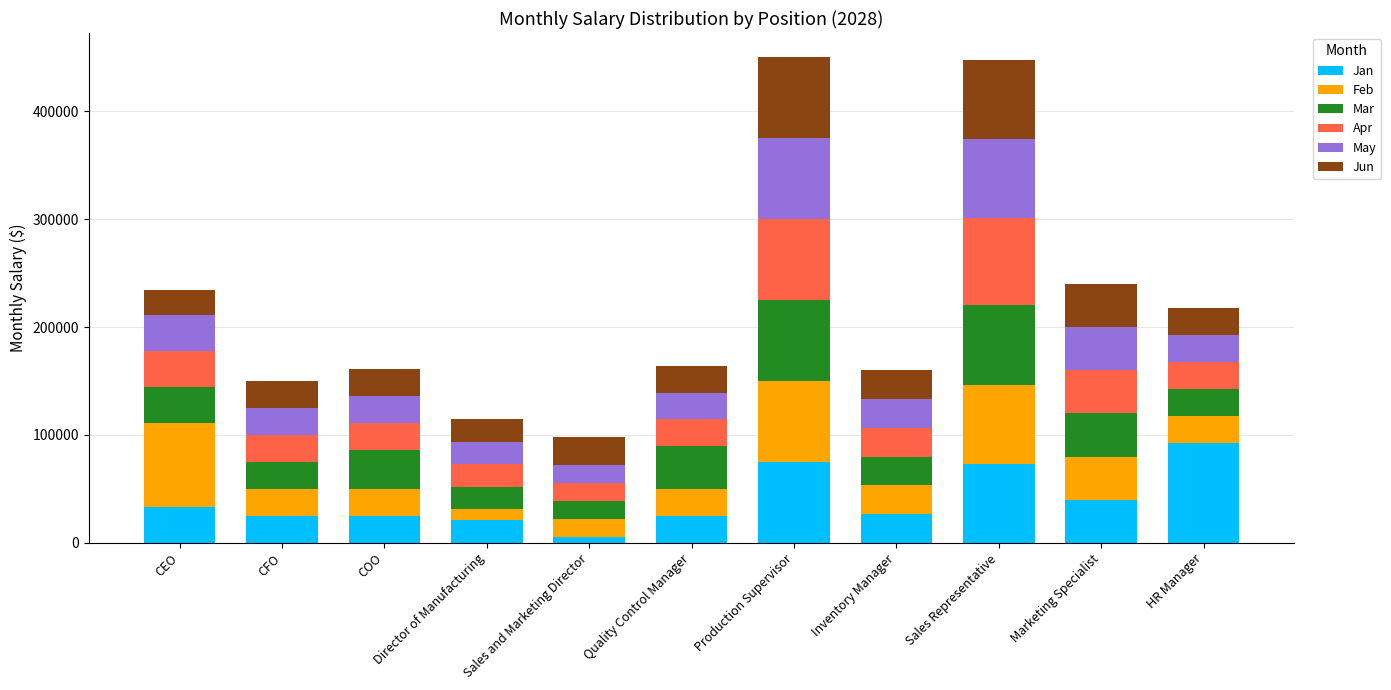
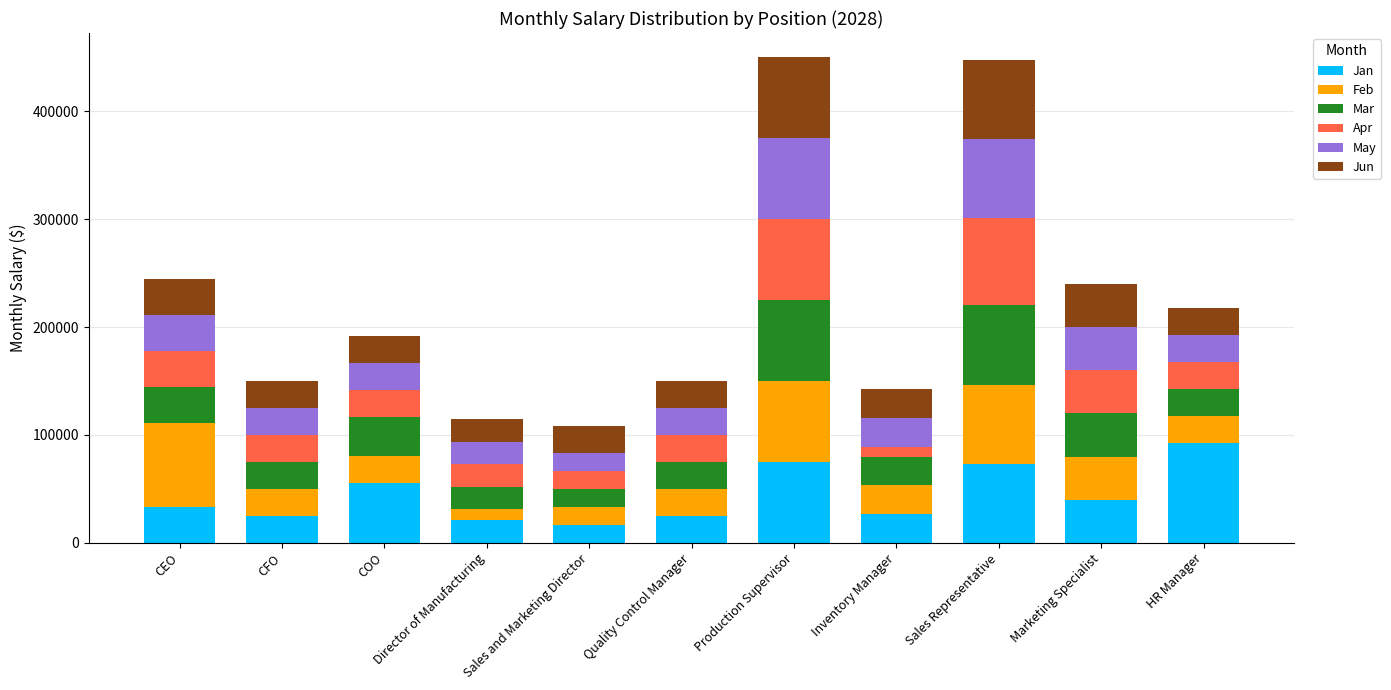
  {
    "Jan": {
      "CEO": 33000,
      "CFO": 25000,
-     "COO": 25000,
+     "COO": 55000,
      "Director of Manufacturing": 21000,
-     "Sales and Marketing Director": 6000,
+     "Sales and Marketing Director": 17000,
      "Quality Control Manager": 25000,
      "Production Supervisor": 75000,
      "Inventory Manager": 27000,
      "Sales Representative": 73000,
      "Marketing Specialist": 40000,
      "HR Manager": 93000
    },
    "Feb": {
      "CEO": 78000,
      "CFO": 25000,
      "COO": 25000,
      "Director of Manufacturing": 10000,
      "Sales and Marketing Director": 17000,
      "Quality Control Manager": 25000,
      "Production Supervisor": 75000,
      "Inventory Manager": 27000,
      "Sales Representative": 73000,
      "Marketing Specialist": 40000,
      "HR Manager": 25000
    },
    "Mar": {
      "CEO": 33000,
      "CFO": 25000,
      "COO": 36000,
      "Director of Manufacturing": 21000,
      "Sales and Marketing Director": 17000,
-     "Quality Control Manager": 39000,
+     "Quality Control Manager": 25000,
      "Production Supervisor": 75000,
      "Inventory Manager": 27000,
      "Sales Representative": 73000,
      "Marketing Specialist": 40000,
      "HR Manager": 25000
    },
    "Apr": {
      "CEO": 33000,
      "CFO": 25000,
      "COO": 25000,
      "Director of Manufacturing": 21000,
      "Sales and Marketing Director": 17000,
      "Quality Control Manager": 25000,
      "Production Supervisor": 75000,
-     "Inventory Manager": 27000,
+     "Inventory Manager": 9000,
      "Sales Representative": 81000,
      "Marketing Specialist": 40000,
      "HR Manager": 25000
    },
    "May": {
      "CEO": 33000,
      "CFO": 25000,
      "COO": 25000,
      "Director of Manufacturing": 21000,
      "Sales and Marketing Director": 17000,
      "Quality Control Manager": 25000,
      "Production Supervisor": 75000,
      "Inventory Manager": 27000,
      "Sales Representative": 73000,
      "Marketing Specialist": 40000,
      "HR Manager": 25000
    },
    "Jun": {
-     "CEO": 23000,
+     "CEO": 33000,
      "CFO": 25000,
      "COO": 25000,
      "Director of Manufacturing": 21000,
      "Sales and Marketing Director": 25000,
      "Quality Control Manager": 25000,
      "Production Supervisor": 75000,
      "Inventory Manager": 27000,
      "Sales Representative": 73000,
      "Marketing Specialist": 40000,
      "HR Manager": 25000
    }
  }
